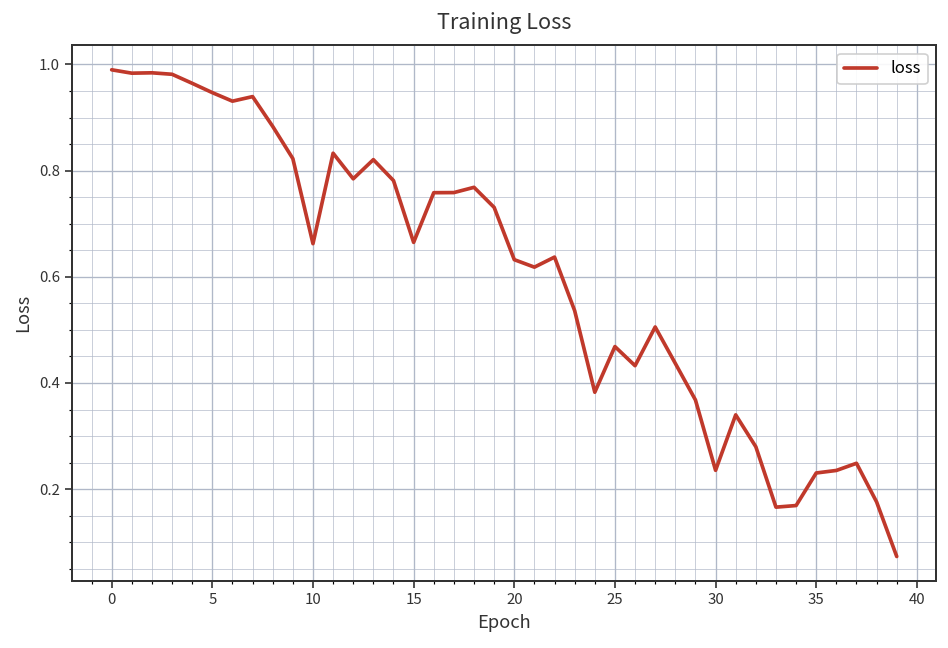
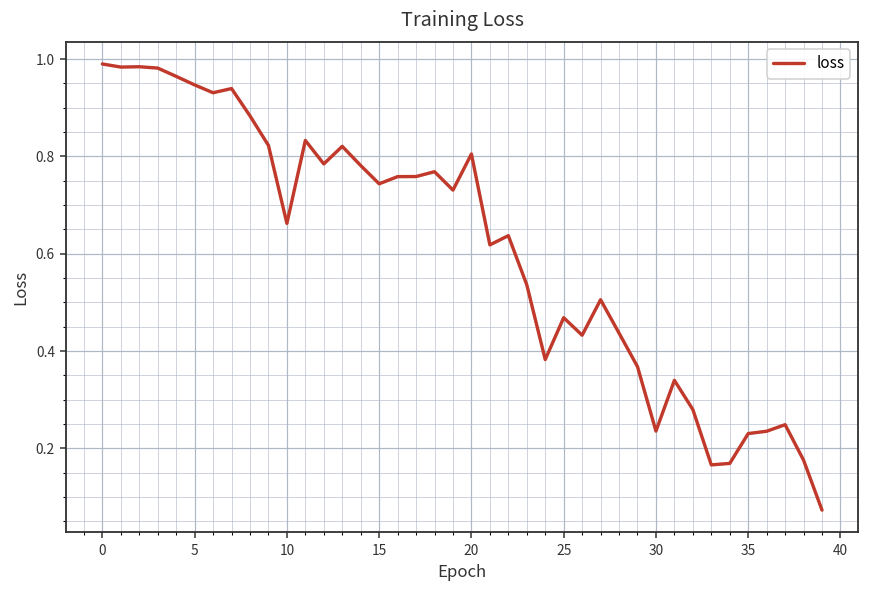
  {
    "0": 0.99,
    "5": 0.95,
    "10": 0.66,
-   "15": 0.66,
-   "20": 0.63,
+   "15": 0.74,
+   "20": 0.80,
    "25": 0.47,
    "30": 0.24,
    "35": 0.23
  }
